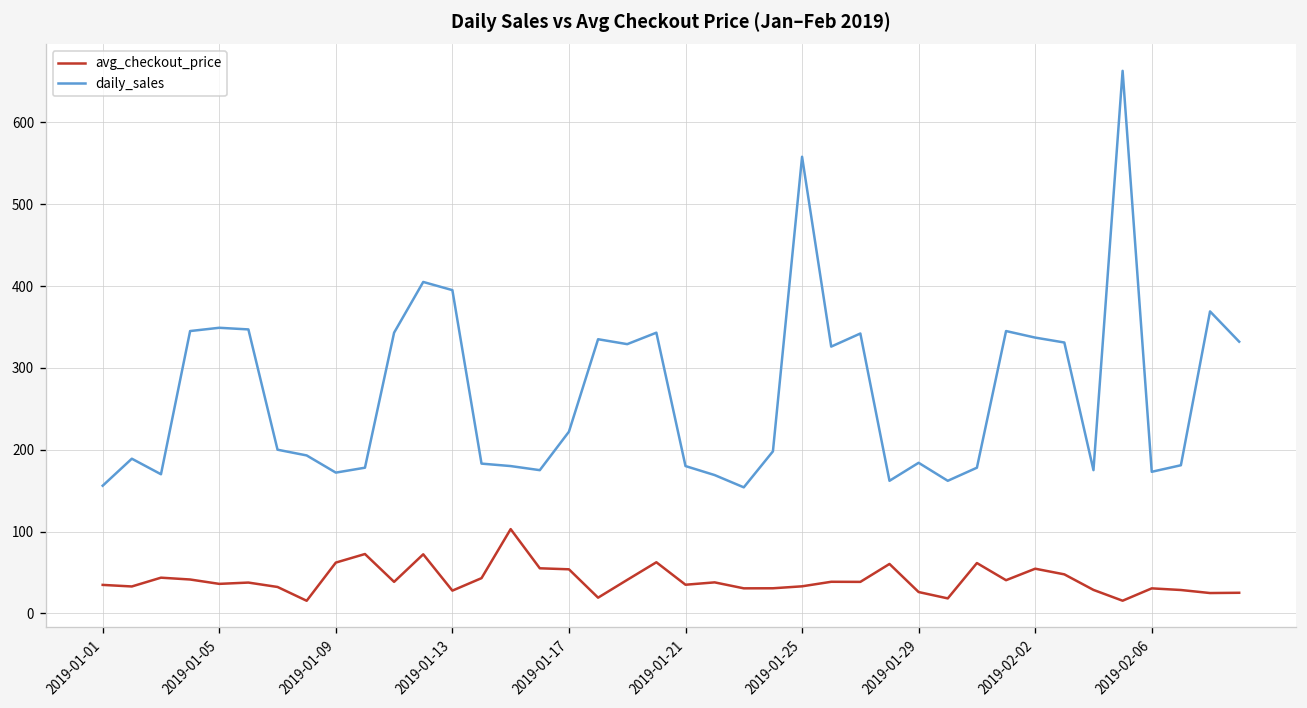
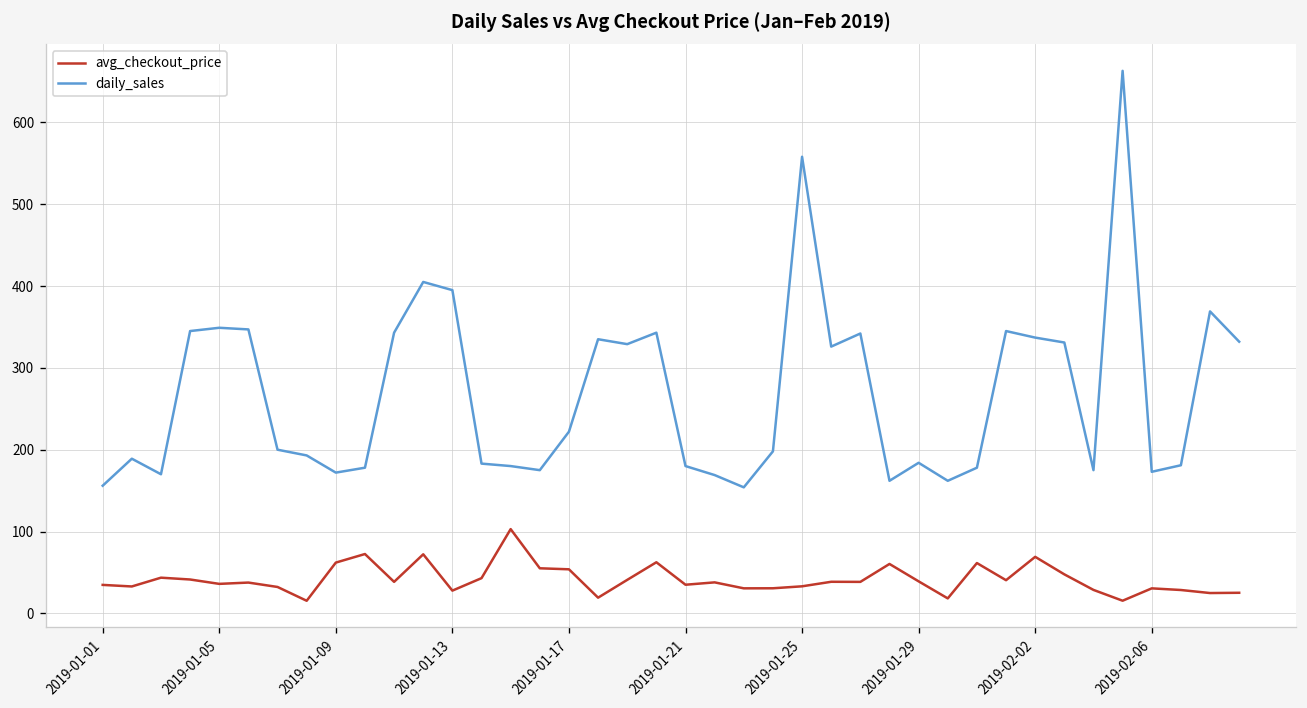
  {
    "avg_checkout_price": {
      "2019-01-01": 30,
      "2019-01-05": 40,
      "2019-01-09": 60,
      "2019-01-13": 30,
      "2019-01-17": 50,
      "2019-01-21": 30,
      "2019-01-25": 30,
-     "2019-01-29": 30,
-     "2019-02-02": 50,
+     "2019-01-29": 40,
+     "2019-02-02": 70,
      "2019-02-06": 30
    },
    "daily_sales": {
      "2019-01-01": 160,
      "2019-01-05": 350,
      "2019-01-09": 170,
      "2019-01-13": 400,
      "2019-01-17": 220,
      "2019-01-21": 180,
      "2019-01-25": 560,
      "2019-01-29": 180,
      "2019-02-02": 340,
      "2019-02-06": 170
    }
  }
